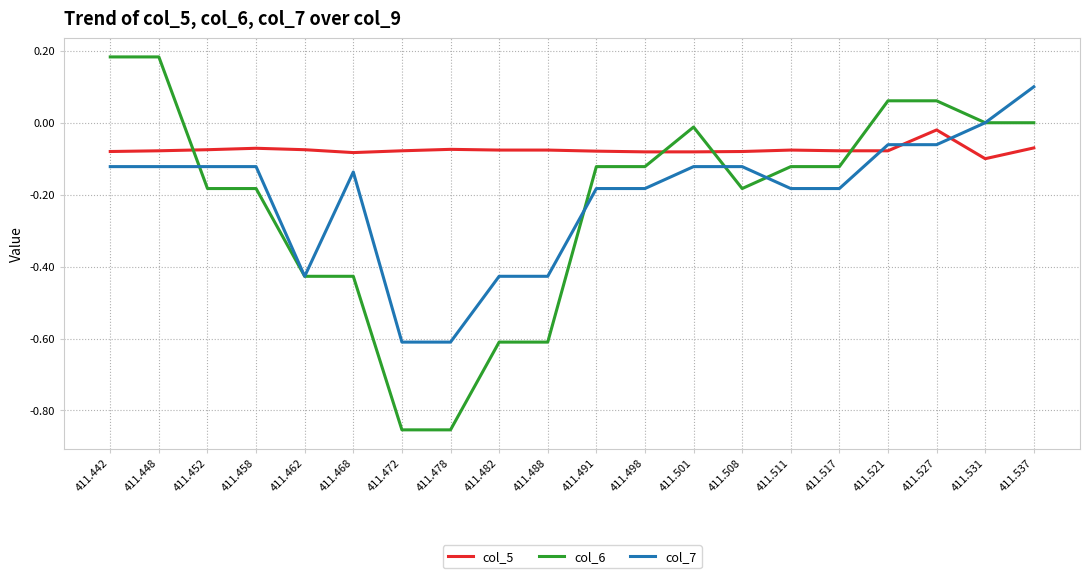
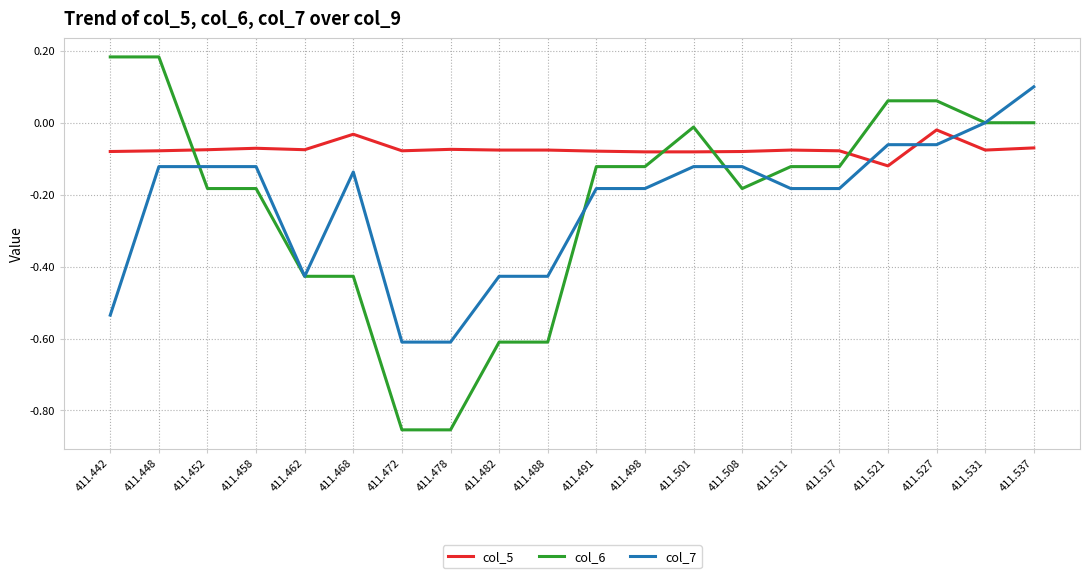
  {
    "col_5": {
      "411.442": -0.08,
      "411.448": -0.08,
      "411.452": -0.08,
      "411.458": -0.07,
      "411.462": -0.08,
-     "411.468": -0.08,
+     "411.468": -0.03,
      "411.472": -0.08,
      "411.478": -0.07,
      "411.482": -0.08,
      "411.488": -0.08,
      "411.491": -0.08,
      "411.498": -0.08,
      "411.501": -0.08,
      "411.508": -0.08,
      "411.511": -0.08,
      "411.517": -0.08,
-     "411.521": -0.08,
+     "411.521": -0.12,
      "411.527": -0.02,
-     "411.531": -0.10,
+     "411.531": -0.08,
      "411.537": -0.07
    },
    "col_6": {
      "411.442": 0.18,
      "411.448": 0.18,
      "411.452": -0.18,
      "411.458": -0.18,
      "411.468": -0.43,
      "411.472": -0.85,
      "411.478": -0.85,
      "411.482": -0.61,
      "411.488": -0.61,
      "411.491": -0.12,
      "411.498": -0.12,
      "411.501": -0.01,
      "411.508": -0.18,
      "411.511": -0.12,
      "411.517": -0.12,
      "411.521": 0.06,
      "411.527": 0.06,
      "411.537": 0.00
    },
    "col_7": {
-     "411.442": -0.12,
+     "411.442": -0.54,
      "411.448": -0.12,
      "411.452": -0.12,
      "411.458": -0.12,
      "411.468": -0.14,
      "411.472": -0.61,
      "411.478": -0.61,
      "411.482": -0.43,
      "411.488": -0.43,
      "411.491": -0.18,
      "411.498": -0.18,
      "411.501": -0.12,
      "411.508": -0.12,
      "411.511": -0.18,
      "411.517": -0.18,
      "411.521": -0.06,
      "411.527": -0.06,
      "411.537": 0.10
    }
  }
